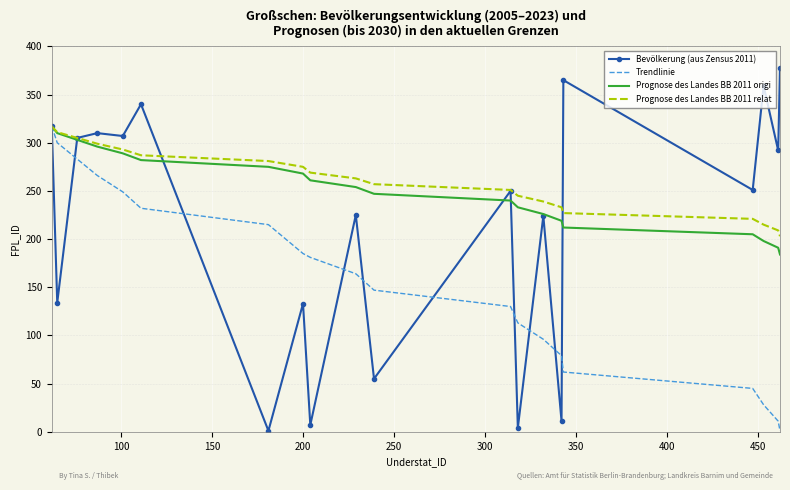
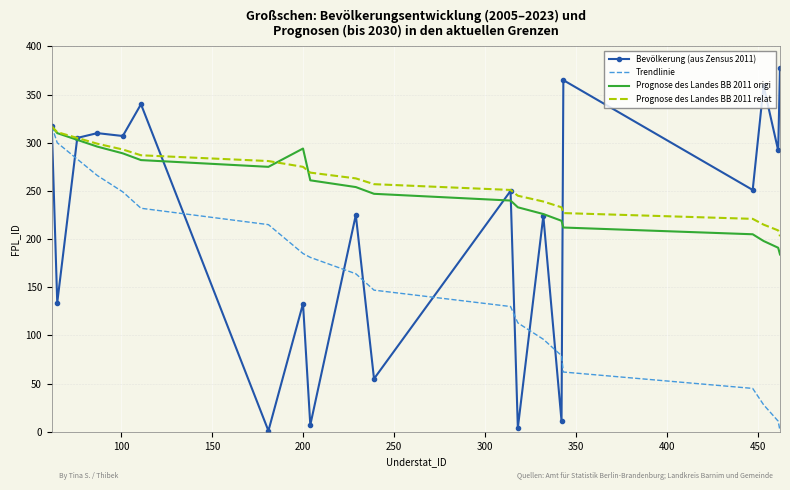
  {
    "Bevölkerung (aus Zensus 2011)": {
      "200": 130
    },
    "Trendlinie": {
      "200": 190
    },
    "Prognose des Landes BB 2011 origi": {
-     "200": 270
+     "200": 290
    },
    "Prognose des Landes BB 2011 relat": {
      "200": 280
    }
  }
